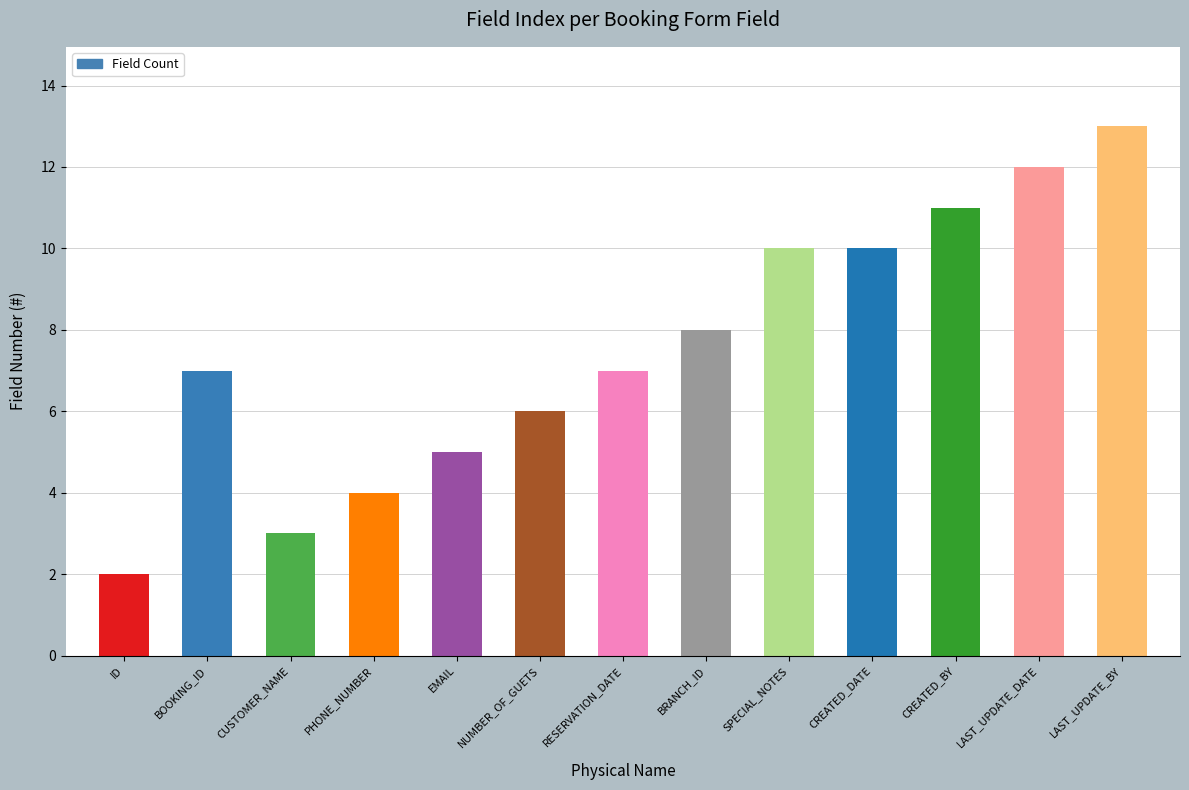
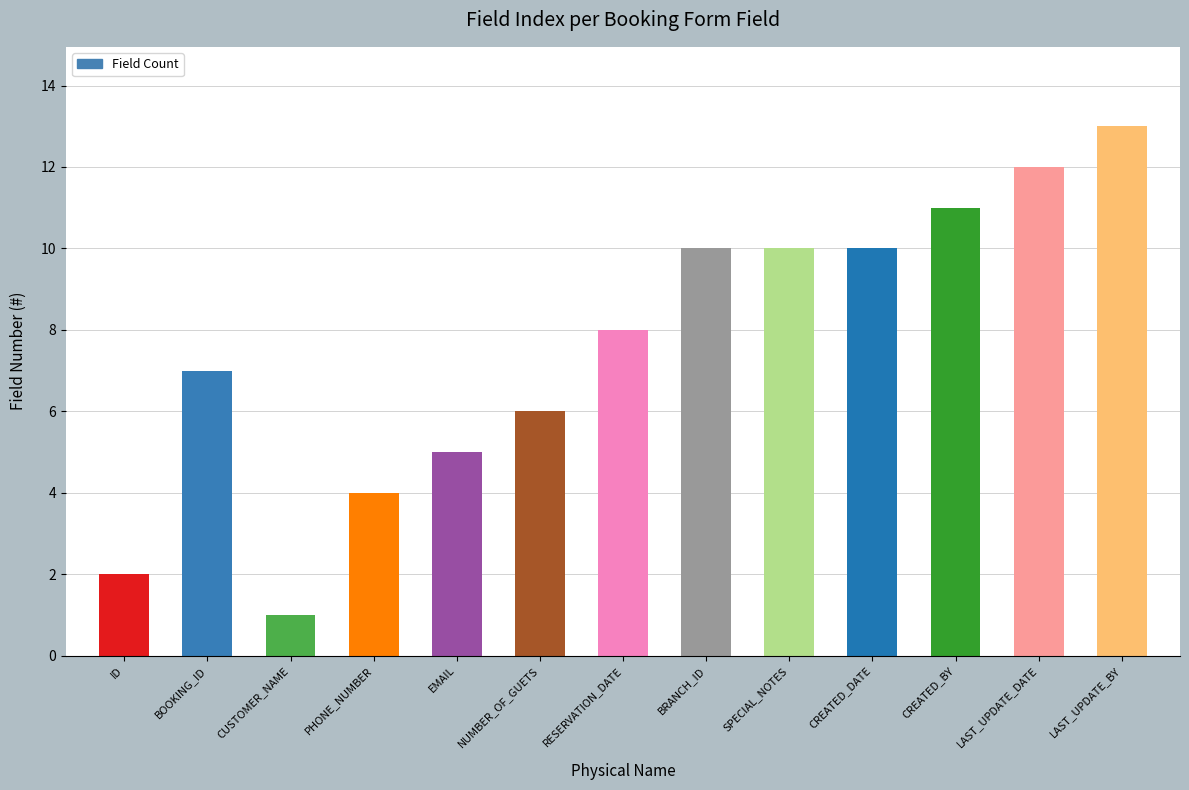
  {
    "ID": 2,
    "BOOKING_ID": 7,
-   "CUSTOMER_NAME": 3,
+   "CUSTOMER_NAME": 1,
    "PHONE_NUMBER": 4,
    "EMAIL": 5,
    "NUMBER_OF_GUETS": 6,
-   "RESERVATION_DATE": 7,
-   "BRANCH_ID": 8,
+   "RESERVATION_DATE": 8,
+   "BRANCH_ID": 10,
    "SPECIAL_NOTES": 10,
    "CREATED_DATE": 10,
    "CREATED_BY": 11,
    "LAST_UPDATE_DATE": 12,
    "LAST_UPDATE_BY": 13
  }
